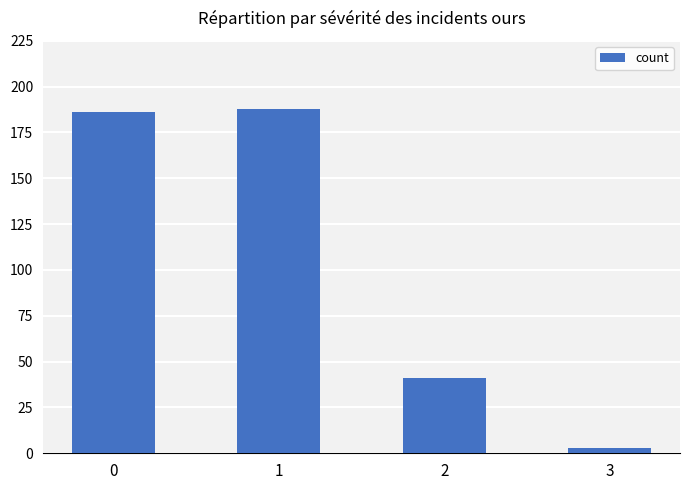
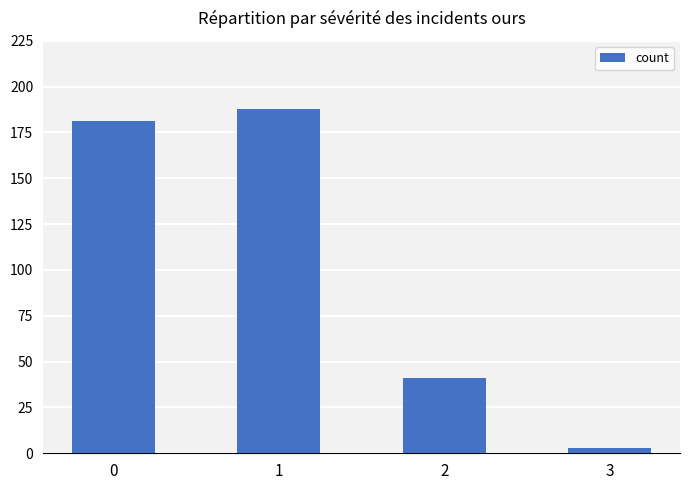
  {
-   "0": 186,
+   "0": 181,
    "1": 188,
    "2": 41,
    "3": 3
  }
